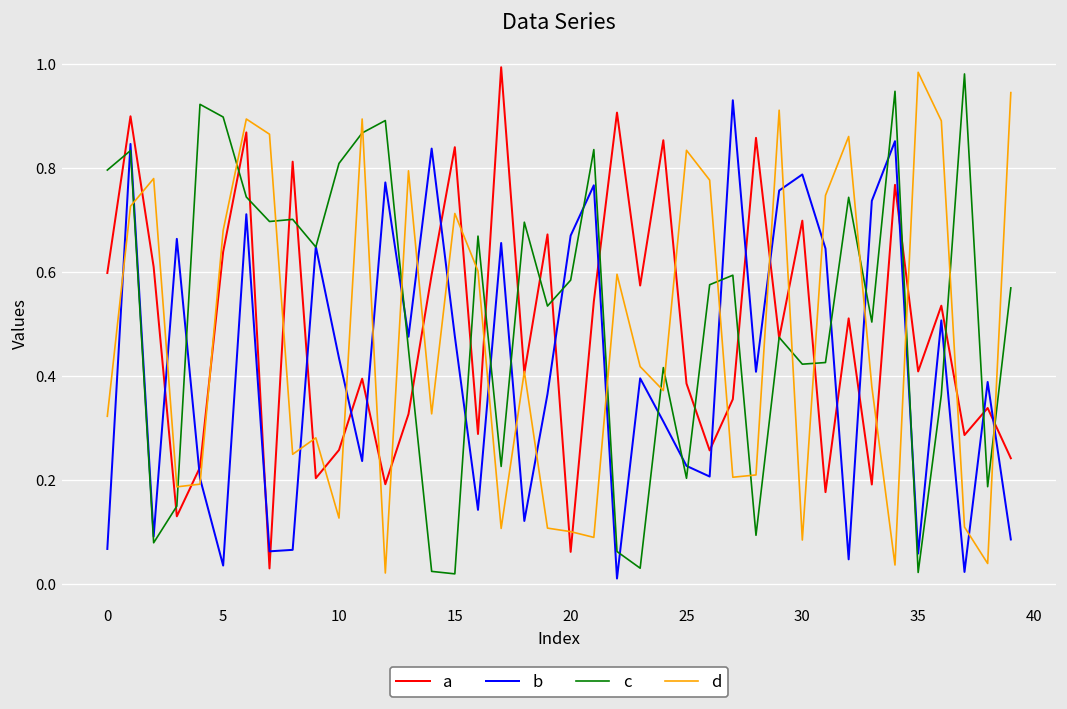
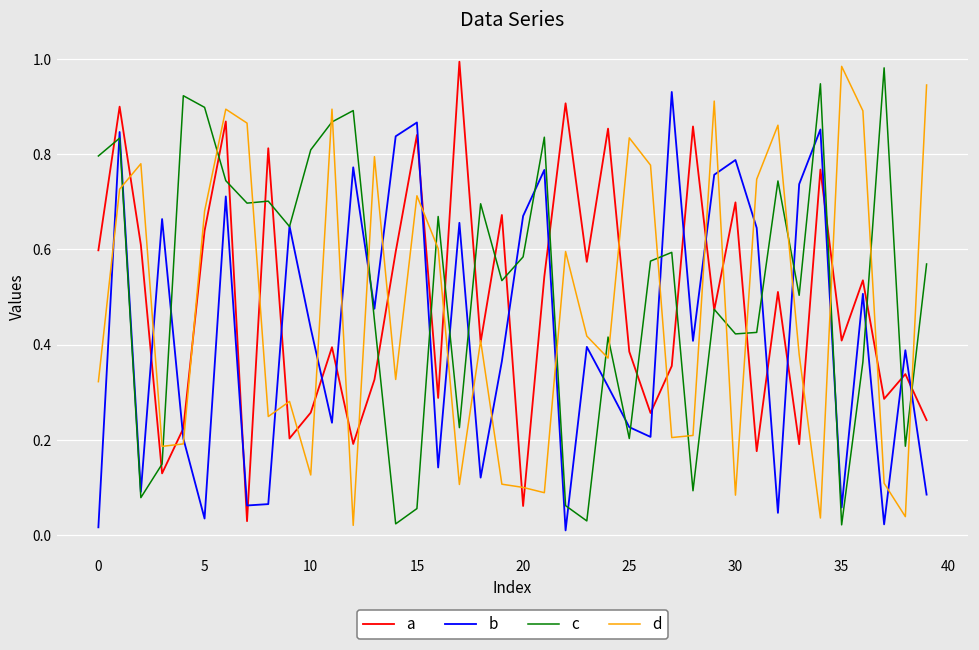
  {
    "a": {
      "0": 0.60,
      "5": 0.64,
      "10": 0.26,
      "15": 0.84,
      "20": 0.06,
      "25": 0.39,
      "30": 0.70,
      "35": 0.41
    },
    "b": {
-     "0": 0.07,
+     "0": 0.02,
      "5": 0.03,
      "10": 0.43,
-     "15": 0.48,
+     "15": 0.87,
      "20": 0.67,
      "25": 0.23,
      "30": 0.79,
      "35": 0.06
    },
    "c": {
      "0": 0.80,
      "5": 0.90,
      "10": 0.81,
-     "15": 0.02,
+     "15": 0.06,
      "20": 0.58,
      "25": 0.20,
      "30": 0.42,
      "35": 0.02
    },
    "d": {
      "0": 0.32,
      "5": 0.68,
      "10": 0.13,
      "15": 0.71,
      "20": 0.10,
      "25": 0.83,
      "30": 0.08,
      "35": 0.98
    }
  }
